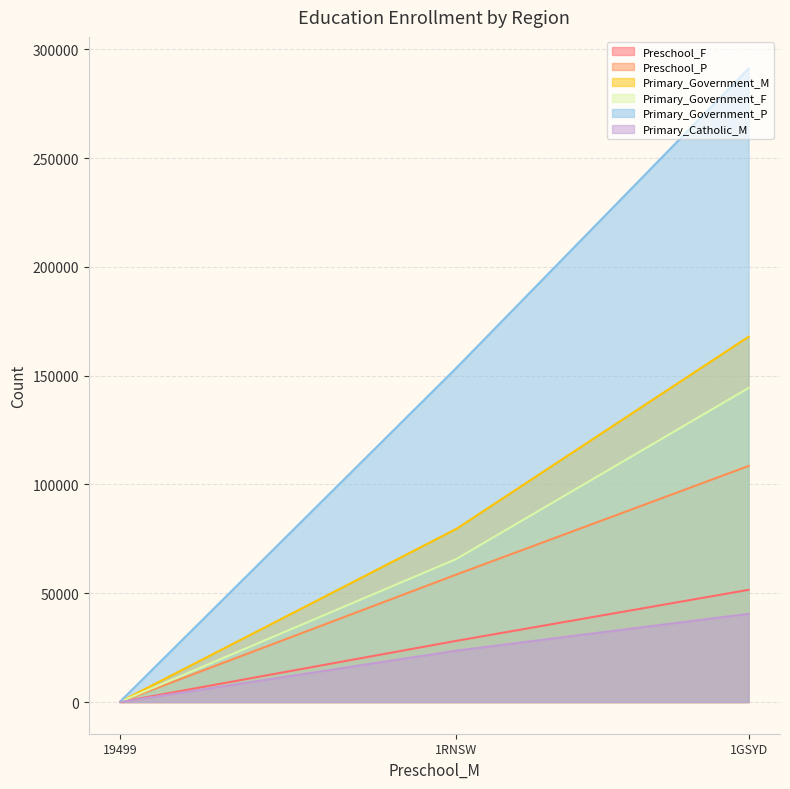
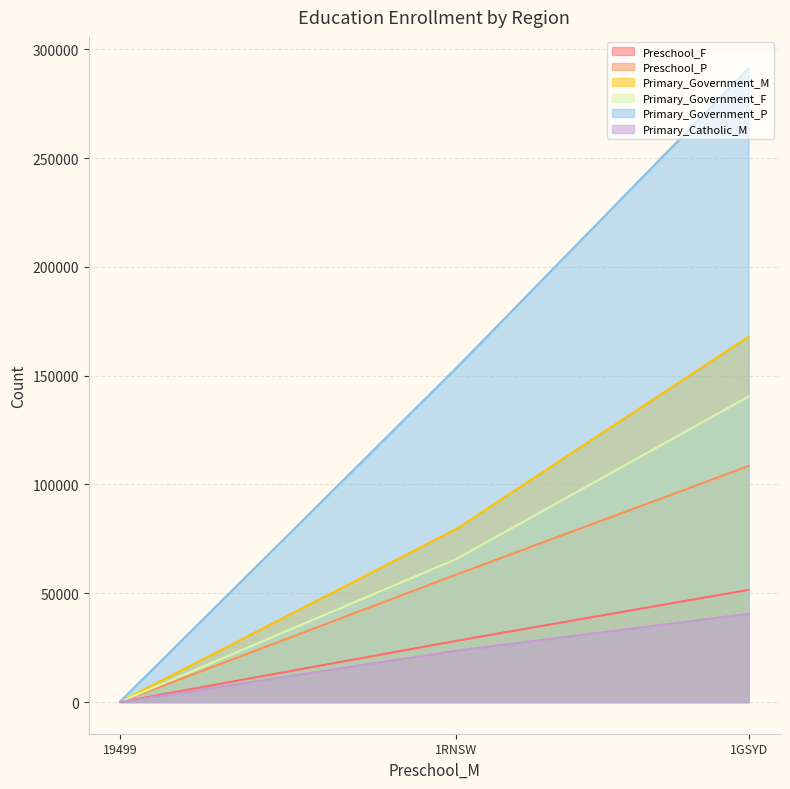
  {
    "Primary_Government_M": {
      "1RNSW": 80000,
      "1GSYD": 168000
    },
    "Primary_Government_F": {
      "1RNSW": 66000,
-     "1GSYD": 144000
+     "1GSYD": 140000
    }
  }
